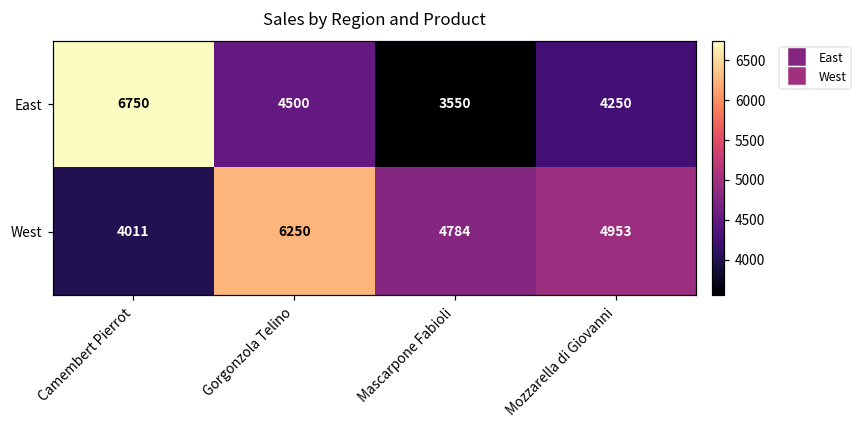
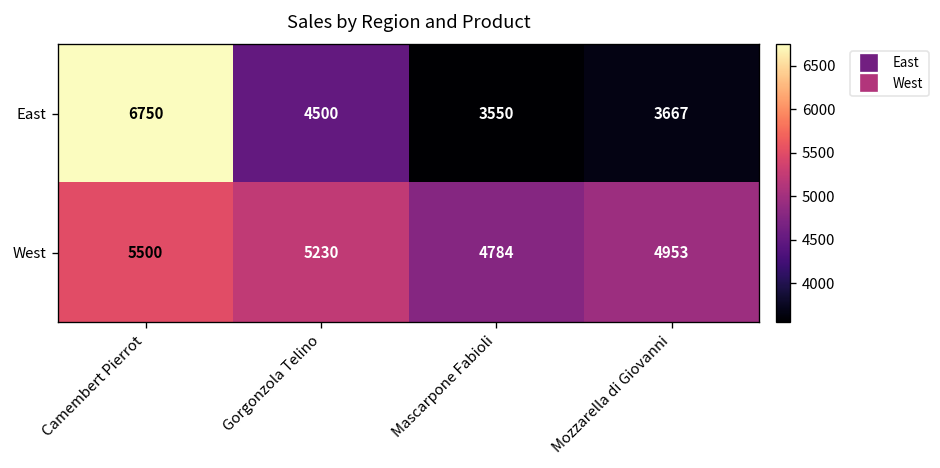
  {
    "East": {
      "Camembert Pierrot": 6750,
      "Gorgonzola Telino": 4500,
      "Mascarpone Fabioli": 3550,
-     "Mozzarella di Giovanni": 4250
+     "Mozzarella di Giovanni": 3667
    },
    "West": {
-     "Camembert Pierrot": 4011,
-     "Gorgonzola Telino": 6250,
+     "Camembert Pierrot": 5500,
+     "Gorgonzola Telino": 5230,
      "Mascarpone Fabioli": 4784,
      "Mozzarella di Giovanni": 4953
    }
  }
